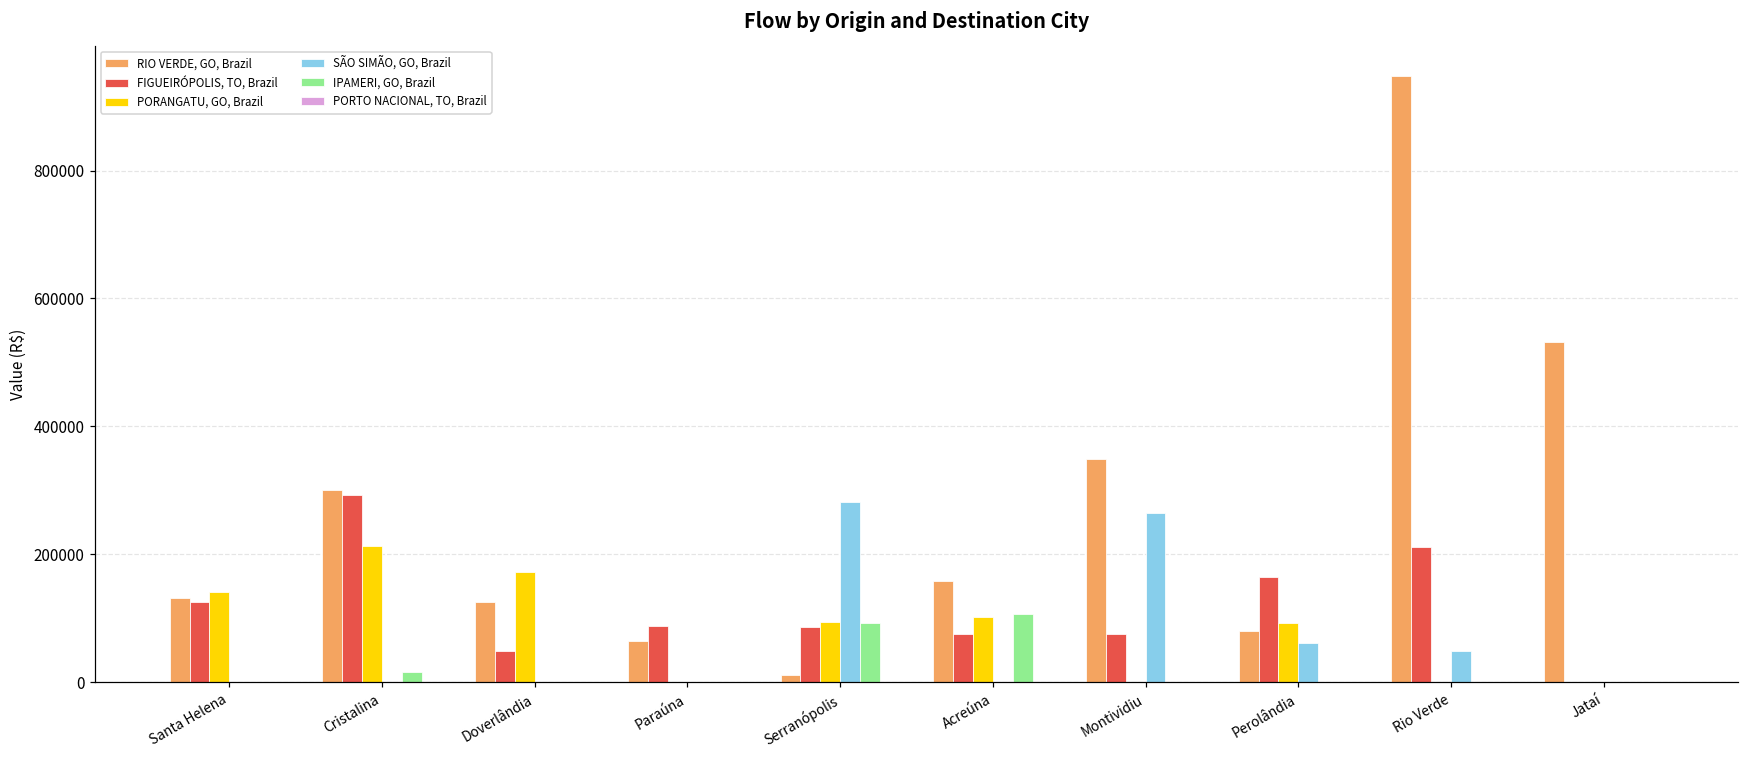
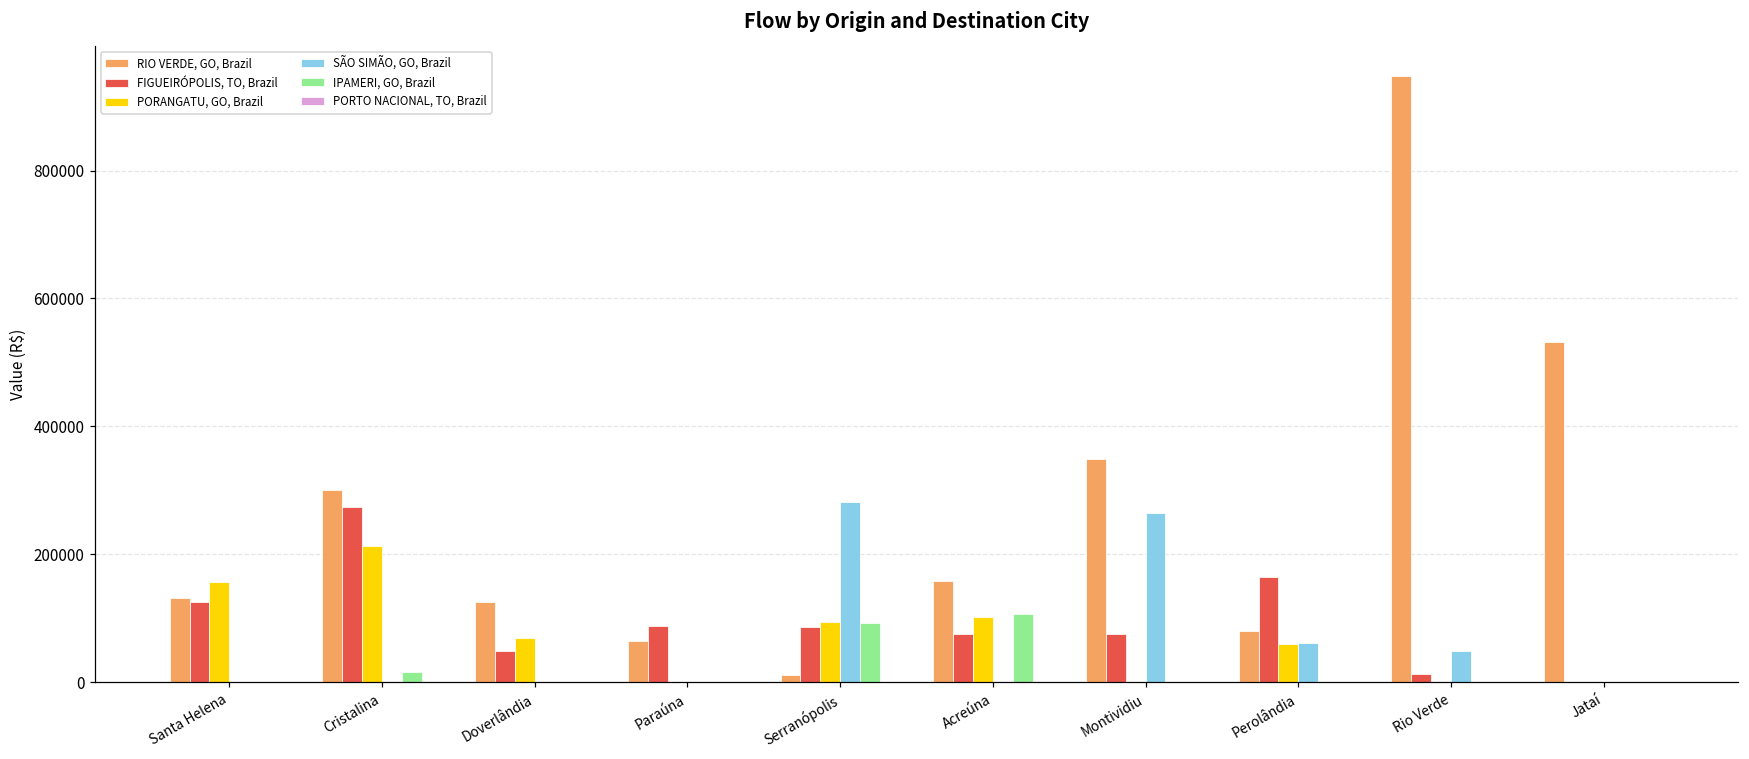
  {
    "RIO VERDE, GO, Brazil": {
      "Santa Helena": 130000,
      "Cristalina": 300000,
      "Doverlândia": 120000,
      "Paraúna": 60000,
      "Serranópolis": 10000,
      "Acreúna": 160000,
      "Montividiu": 350000,
      "Perolândia": 80000,
      "Rio Verde": 950000,
      "Jataí": 530000
    },
    "FIGUEIRÓPOLIS, TO, Brazil": {
      "Santa Helena": 120000,
-     "Cristalina": 290000,
+     "Cristalina": 270000,
      "Doverlândia": 50000,
      "Paraúna": 90000,
      "Serranópolis": 90000,
      "Acreúna": 80000,
      "Montividiu": 80000,
      "Perolândia": 170000,
-     "Rio Verde": 210000,
+     "Rio Verde": 10000,
      "Jataí": 0
    },
    "PORANGATU, GO, Brazil": {
-     "Santa Helena": 140000,
+     "Santa Helena": 160000,
      "Cristalina": 210000,
-     "Doverlândia": 170000,
+     "Doverlândia": 70000,
      "Paraúna": 0,
      "Serranópolis": 90000,
      "Acreúna": 100000,
      "Montividiu": 0,
-     "Perolândia": 90000,
+     "Perolândia": 60000,
      "Rio Verde": 0,
      "Jataí": 0
    },
    "SÃO SIMÃO, GO, Brazil": {
      "Santa Helena": 0,
      "Cristalina": 0,
      "Doverlândia": 0,
      "Paraúna": 0,
      "Serranópolis": 280000,
      "Acreúna": 0,
      "Montividiu": 260000,
      "Perolândia": 60000,
      "Rio Verde": 50000,
      "Jataí": 0
    },
    "IPAMERI, GO, Brazil": {
      "Santa Helena": 0,
      "Cristalina": 20000,
      "Doverlândia": 0,
      "Paraúna": 0,
      "Serranópolis": 90000,
      "Acreúna": 110000,
      "Montividiu": 0,
      "Perolândia": 0,
      "Rio Verde": 0,
      "Jataí": 0
    },
    "PORTO NACIONAL, TO, Brazil": {
      "Santa Helena": 0,
      "Cristalina": 0,
      "Doverlândia": 0,
      "Paraúna": 0,
      "Serranópolis": 0,
      "Acreúna": 0,
      "Montividiu": 0,
      "Perolândia": 0,
      "Rio Verde": 0,
      "Jataí": 0
    }
  }
